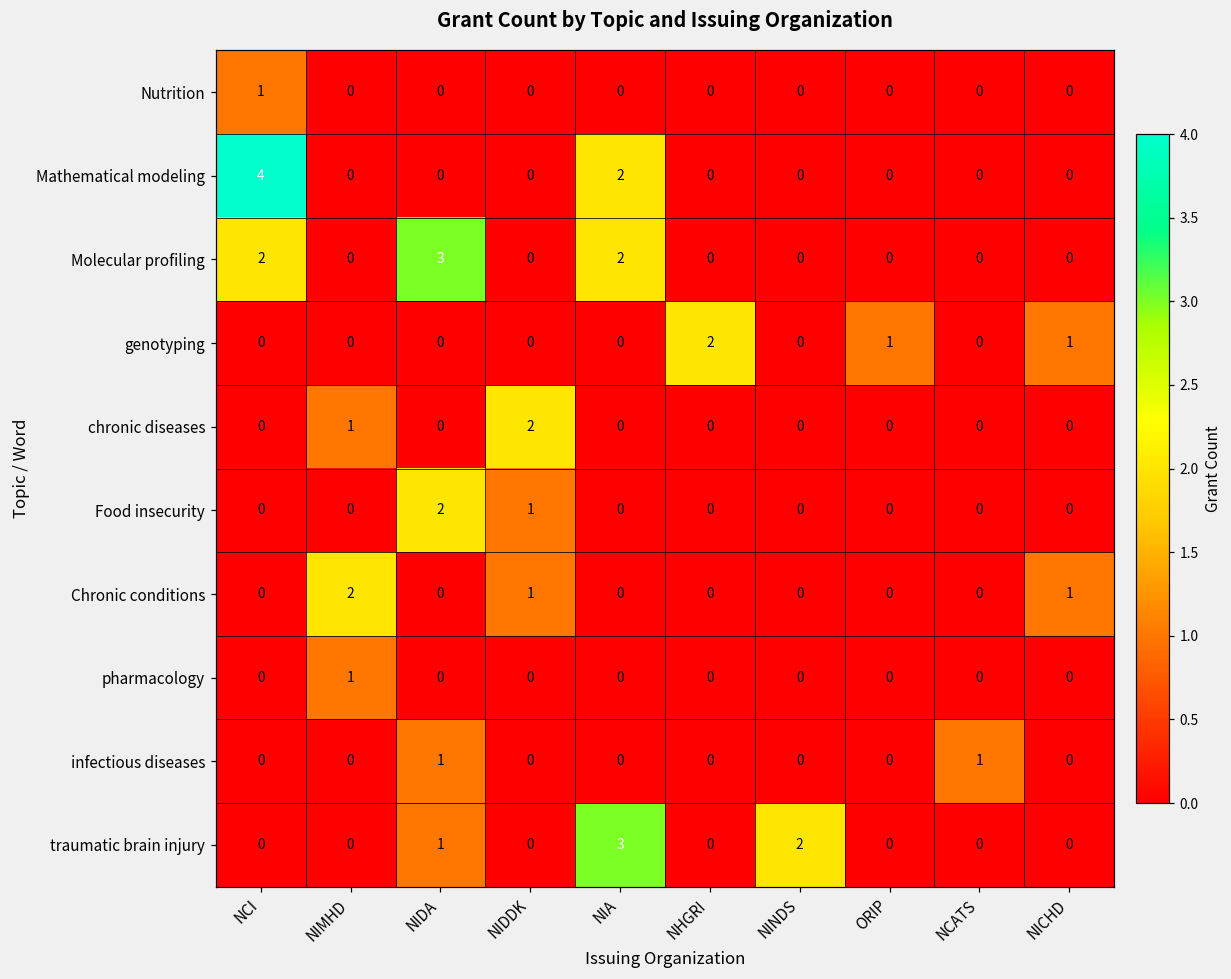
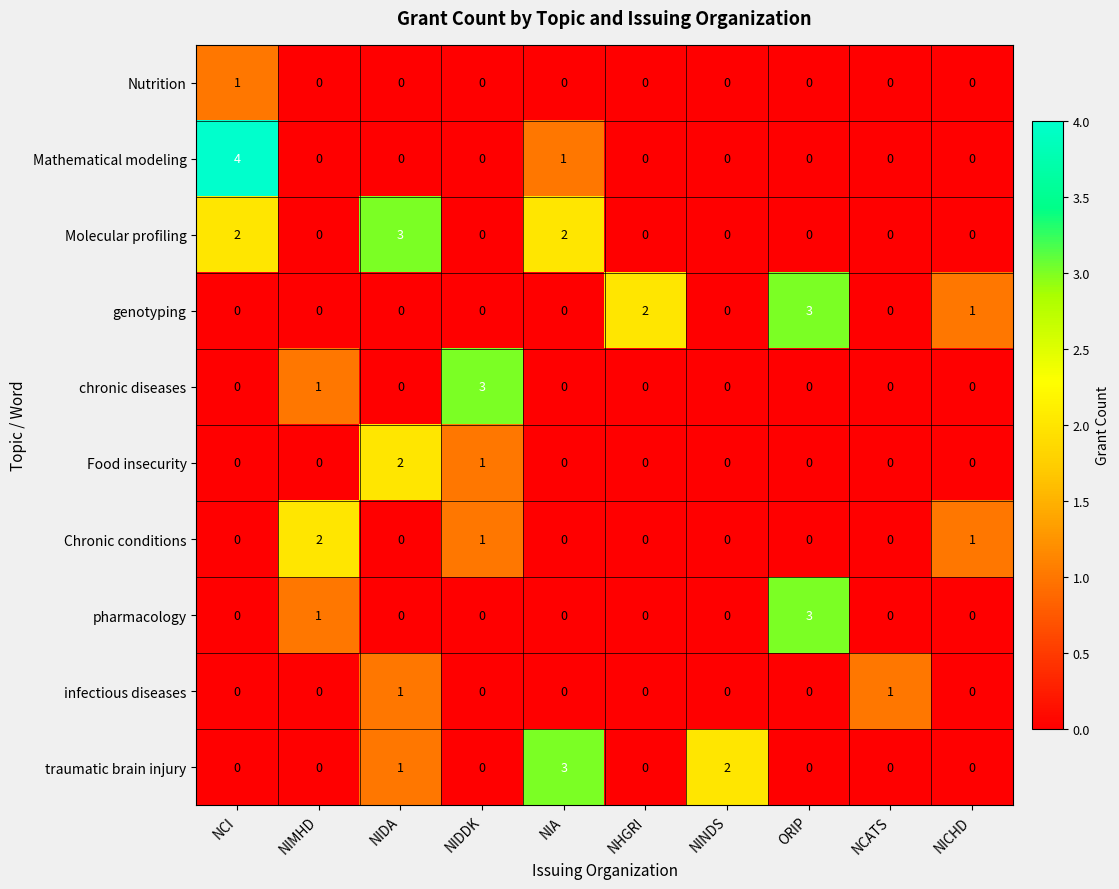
  {
    "Nutrition": {
      "NCI": 1,
      "NIMHD": 0,
      "NIDA": 0,
      "NIDDK": 0,
      "NIA": 0,
      "NHGRI": 0,
      "NINDS": 0,
      "ORIP": 0,
      "NCATS": 0,
      "NICHD": 0
    },
    "Mathematical modeling": {
      "NCI": 4,
      "NIMHD": 0,
      "NIDA": 0,
      "NIDDK": 0,
-     "NIA": 2,
+     "NIA": 1,
      "NHGRI": 0,
      "NINDS": 0,
      "ORIP": 0,
      "NCATS": 0,
      "NICHD": 0
    },
    "Molecular profiling": {
      "NCI": 2,
      "NIMHD": 0,
      "NIDA": 3,
      "NIDDK": 0,
      "NIA": 2,
      "NHGRI": 0,
      "NINDS": 0,
      "ORIP": 0,
      "NCATS": 0,
      "NICHD": 0
    },
    "genotyping": {
      "NCI": 0,
      "NIMHD": 0,
      "NIDA": 0,
      "NIDDK": 0,
      "NIA": 0,
      "NHGRI": 2,
      "NINDS": 0,
-     "ORIP": 1,
+     "ORIP": 3,
      "NCATS": 0,
      "NICHD": 1
    },
    "chronic diseases": {
      "NCI": 0,
      "NIMHD": 1,
      "NIDA": 0,
-     "NIDDK": 2,
+     "NIDDK": 3,
      "NIA": 0,
      "NHGRI": 0,
      "NINDS": 0,
      "ORIP": 0,
      "NCATS": 0,
      "NICHD": 0
    },
    "Food insecurity": {
      "NCI": 0,
      "NIMHD": 0,
      "NIDA": 2,
      "NIDDK": 1,
      "NIA": 0,
      "NHGRI": 0,
      "NINDS": 0,
      "ORIP": 0,
      "NCATS": 0,
      "NICHD": 0
    },
    "Chronic conditions": {
      "NCI": 0,
      "NIMHD": 2,
      "NIDA": 0,
      "NIDDK": 1,
      "NIA": 0,
      "NHGRI": 0,
      "NINDS": 0,
      "ORIP": 0,
      "NCATS": 0,
      "NICHD": 1
    },
    "pharmacology": {
      "NCI": 0,
      "NIMHD": 1,
      "NIDA": 0,
      "NIDDK": 0,
      "NIA": 0,
      "NHGRI": 0,
      "NINDS": 0,
-     "ORIP": 0,
+     "ORIP": 3,
      "NCATS": 0,
      "NICHD": 0
    },
    "infectious diseases": {
      "NCI": 0,
      "NIMHD": 0,
      "NIDA": 1,
      "NIDDK": 0,
      "NIA": 0,
      "NHGRI": 0,
      "NINDS": 0,
      "ORIP": 0,
      "NCATS": 1,
      "NICHD": 0
    },
    "traumatic brain injury": {
      "NCI": 0,
      "NIMHD": 0,
      "NIDA": 1,
      "NIDDK": 0,
      "NIA": 3,
      "NHGRI": 0,
      "NINDS": 2,
      "ORIP": 0,
      "NCATS": 0,
      "NICHD": 0
    }
  }
